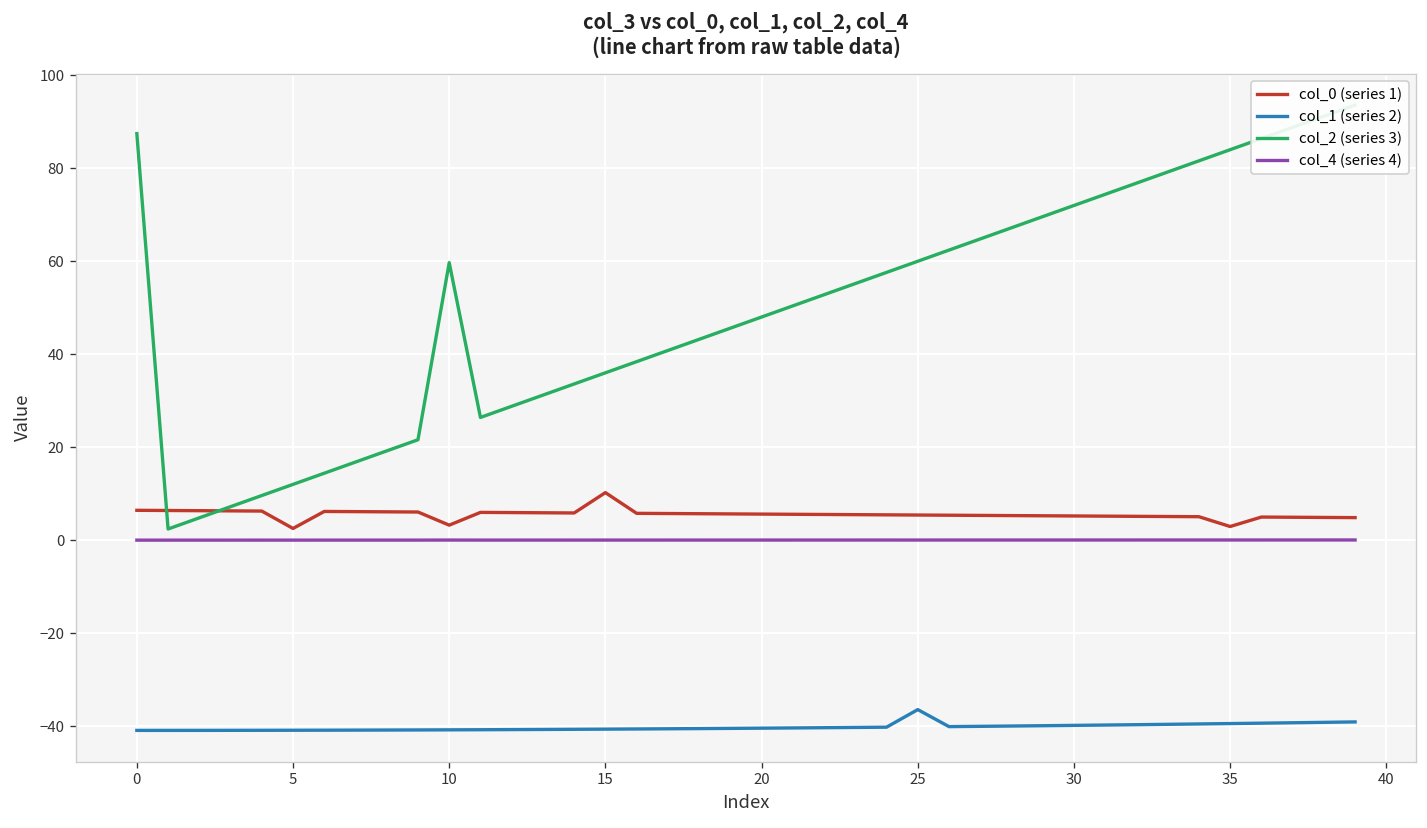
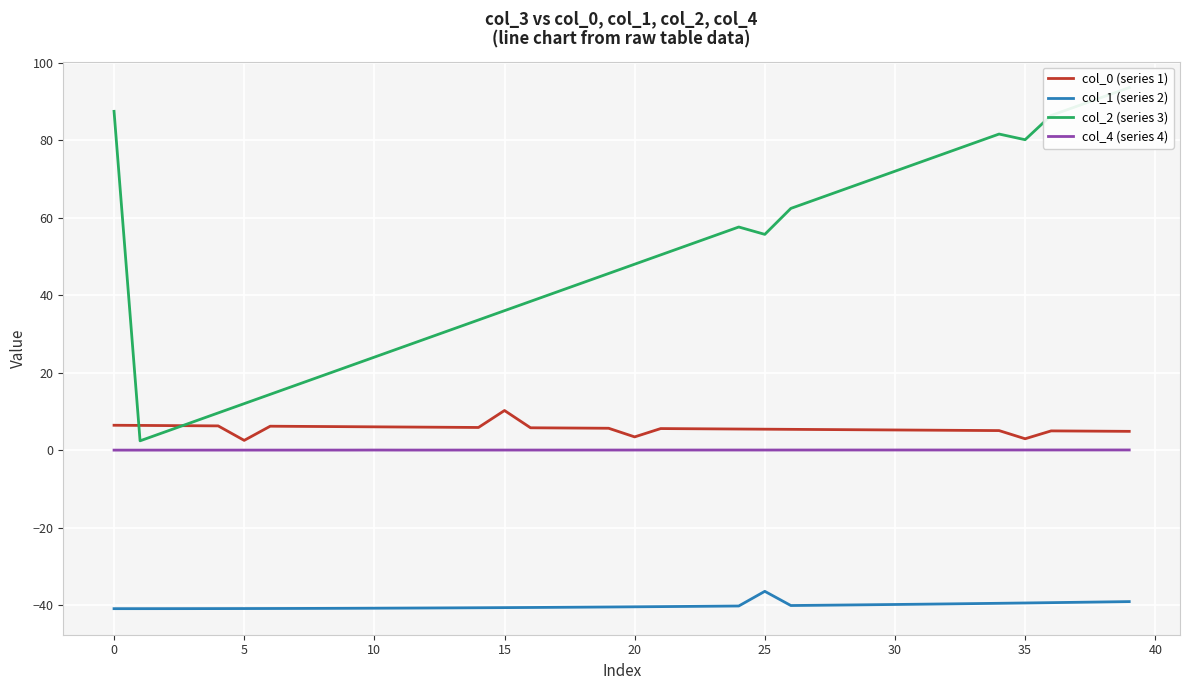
  {
    "col_0 (series 1)": {
      "0": 6,
      "5": 3,
-     "10": 3,
+     "10": 6,
      "15": 10,
-     "20": 6,
+     "20": 3,
      "25": 5,
      "30": 5,
      "35": 3
    },
    "col_1 (series 2)": {
      "0": -41,
      "5": -41,
      "10": -41,
      "15": -41,
      "20": -40,
      "25": -36,
      "30": -40,
      "35": -39
    },
    "col_2 (series 3)": {
      "0": 87,
      "5": 12,
-     "10": 60,
+     "10": 24,
      "15": 36,
      "20": 48,
-     "25": 60,
+     "25": 56,
      "30": 72,
-     "35": 84
+     "35": 80
    },
    "col_4 (series 4)": {
      "0": 0,
      "5": 0,
      "10": 0,
      "15": 0,
      "20": 0,
      "25": 0,
      "30": 0,
      "35": 0
    }
  }
